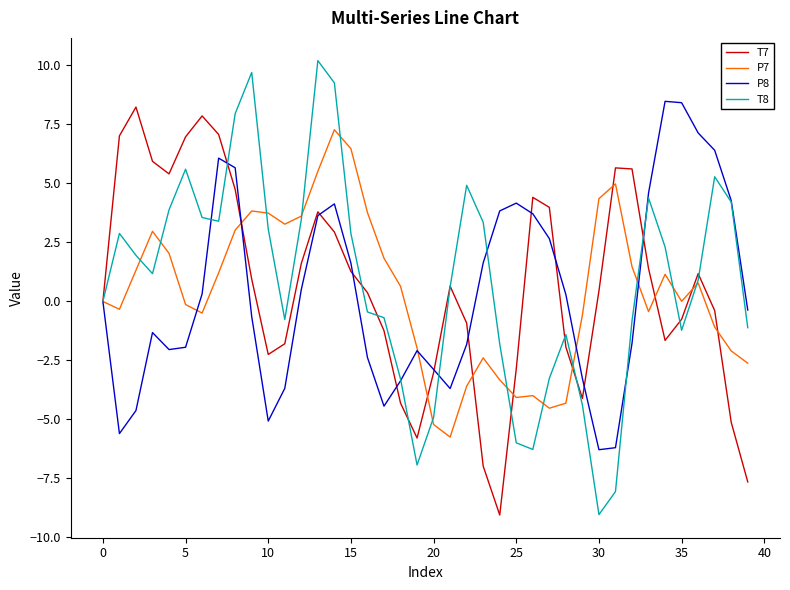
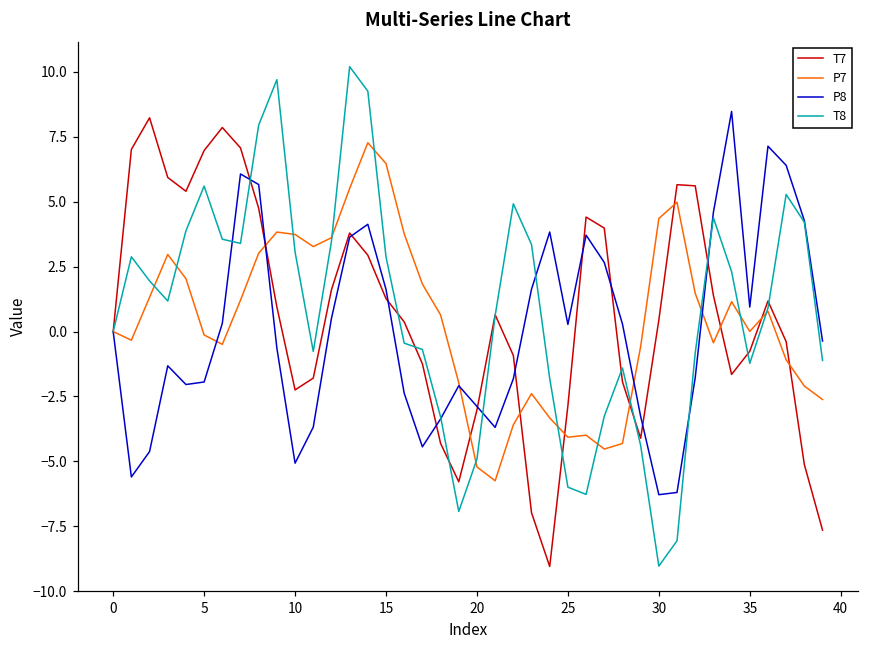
  {
    "T7": {
      "5": 7.0,
      "10": -2.2,
      "15": 1.3,
      "20": -3.0,
      "25": -2.9,
      "30": 0.4,
      "35": -0.8
    },
    "P7": {
      "5": -0.1,
      "10": 3.7,
      "15": 6.5,
      "20": -5.2,
      "25": -4.1,
      "30": 4.4,
      "35": 0.0
    },
    "P8": {
      "5": -1.9,
      "10": -5.1,
      "15": 1.6,
      "20": -2.9,
-     "25": 4.2,
+     "25": 0.3,
      "30": -6.3,
-     "35": 8.4
+     "35": 0.9
    },
    "T8": {
      "5": 5.6,
      "10": 3.1,
      "15": 2.9,
      "20": -4.9,
      "25": -6.0,
      "30": -9.0,
      "35": -1.2
    }
  }
